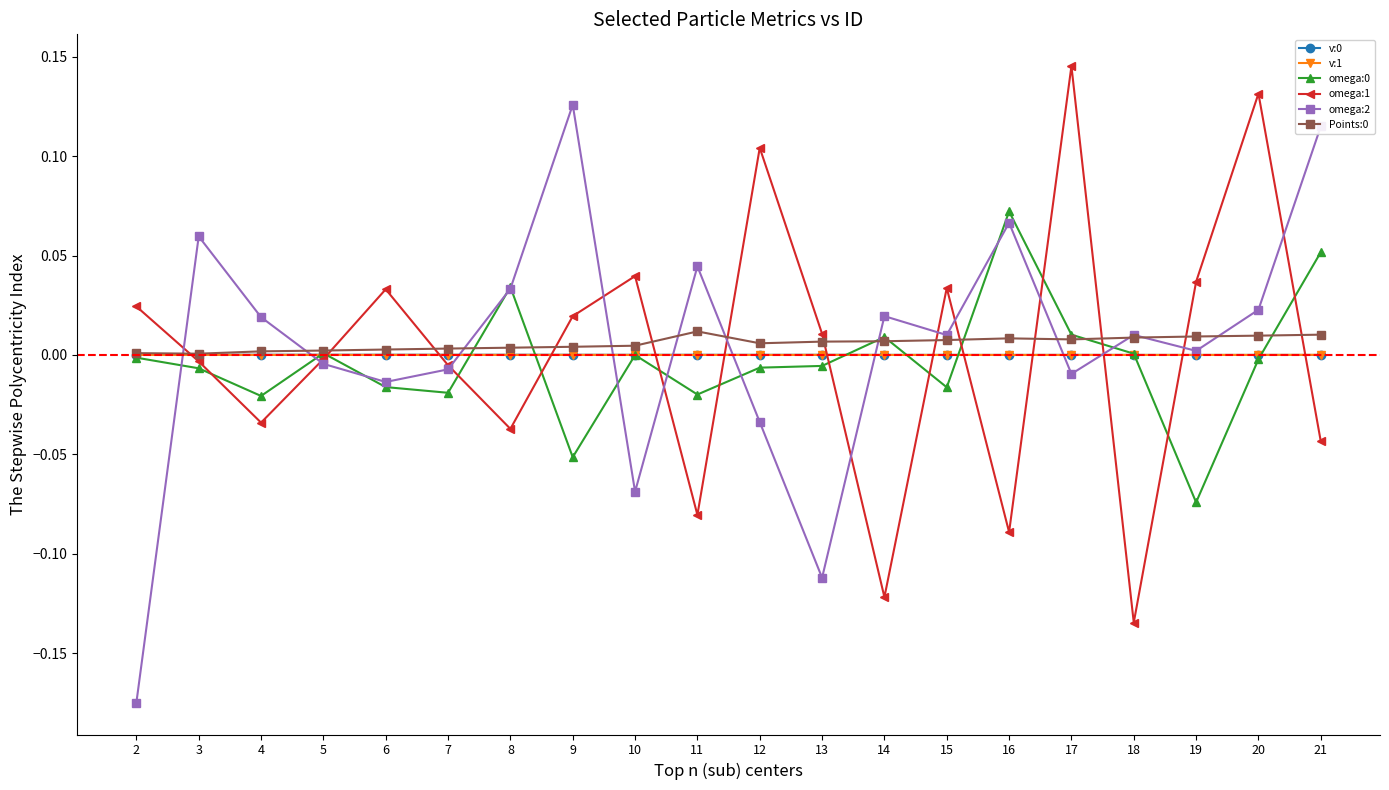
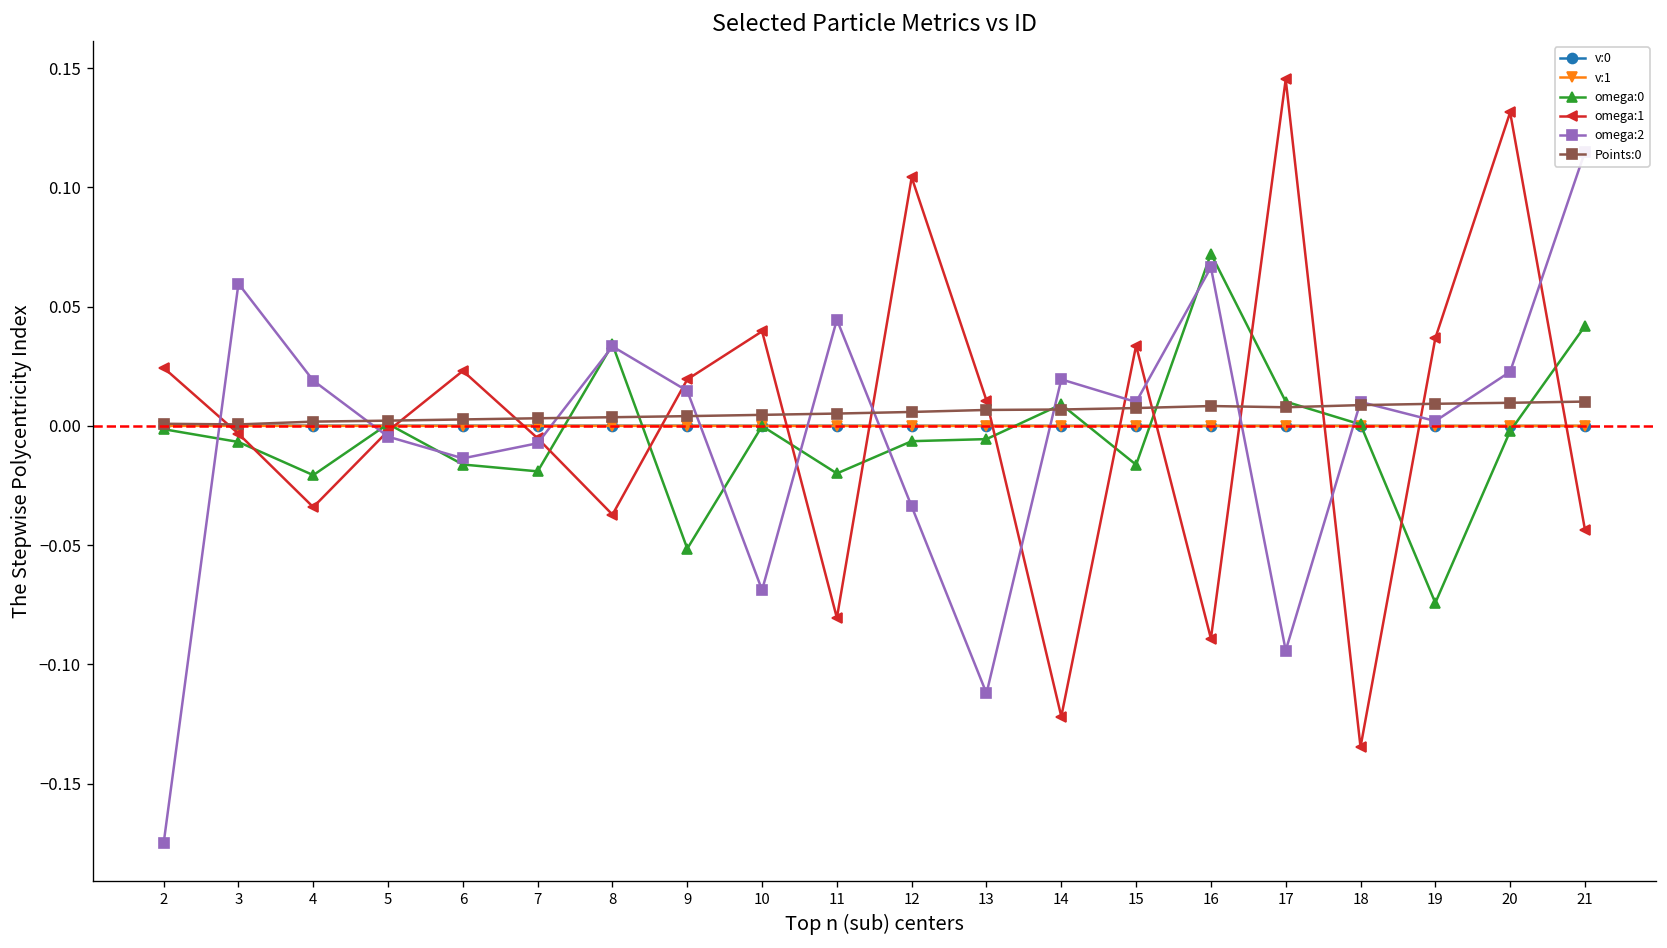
  {
    "v:1": {
      "4": 0.000,
      "6": 0.000,
      "7": 0.000,
      "8": 0.000,
      "9": 0.000,
      "11": 0.000,
      "12": 0.000,
      "13": 0.000,
      "14": 0.000,
      "15": 0.000,
      "16": 0.000,
      "17": 0.000,
      "19": 0.000,
      "20": 0.000,
      "21": 0.000
    },
    "omega:0": {
      "2": -0.001,
      "3": -0.007,
      "4": -0.021,
      "6": -0.016,
      "7": -0.019,
      "9": -0.051,
      "11": -0.020,
      "12": -0.006,
      "13": -0.006,
      "14": 0.009,
      "15": -0.016,
      "16": 0.072,
      "17": 0.010,
      "19": -0.074,
      "20": -0.002,
-     "21": 0.052
+     "21": 0.042
    },
    "omega:1": {
      "2": 0.024,
      "3": -0.003,
      "4": -0.034,
      "5": -0.002,
-     "6": 0.033,
+     "6": 0.023,
      "7": -0.005,
      "8": -0.037,
      "9": 0.019,
      "10": 0.040,
      "11": -0.080,
      "12": 0.104,
      "13": 0.011,
      "14": -0.122,
      "15": 0.034,
      "16": -0.089,
      "17": 0.145,
      "18": -0.135,
      "19": 0.037,
      "20": 0.131,
      "21": -0.043
    },
    "omega:2": {
      "2": -0.175,
      "3": 0.060,
      "4": 0.019,
      "5": -0.005,
      "6": -0.014,
      "7": -0.007,
-     "9": 0.126,
+     "9": 0.015,
      "10": -0.069,
      "11": 0.045,
      "12": -0.034,
      "13": -0.112,
      "14": 0.020,
      "15": 0.010,
      "16": 0.066,
-     "17": -0.010,
+     "17": -0.094,
      "18": 0.010,
      "19": 0.002,
      "20": 0.023
    },
    "Points:0": {
      "4": 0.002,
      "5": 0.002,
      "6": 0.003,
      "7": 0.003,
      "8": 0.004,
      "9": 0.004,
      "10": 0.005,
-     "11": 0.012,
+     "11": 0.005,
      "12": 0.006,
      "13": 0.007,
      "14": 0.007,
      "15": 0.007,
      "16": 0.008,
      "17": 0.008,
      "18": 0.009,
      "19": 0.009,
      "20": 0.010,
      "21": 0.010
    }
  }
